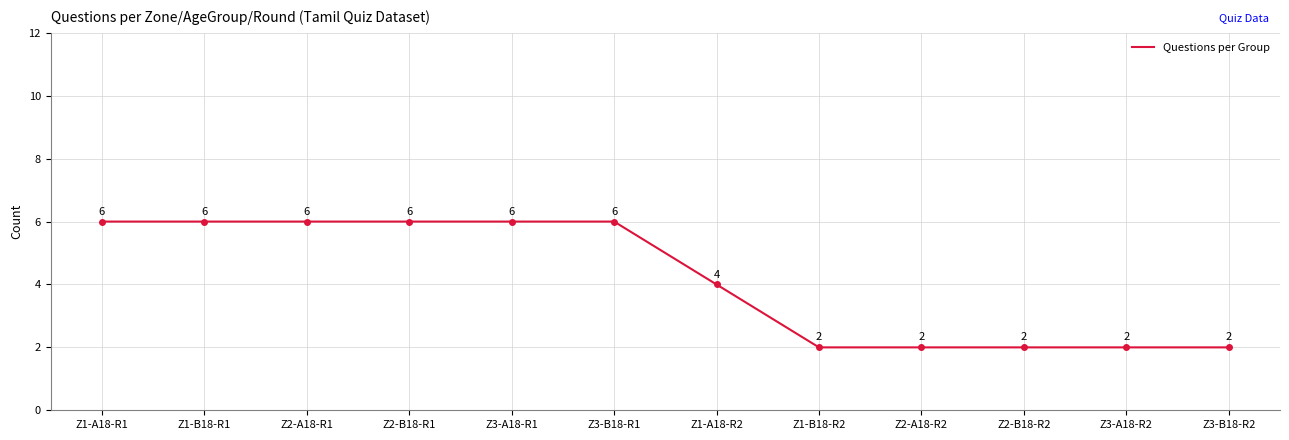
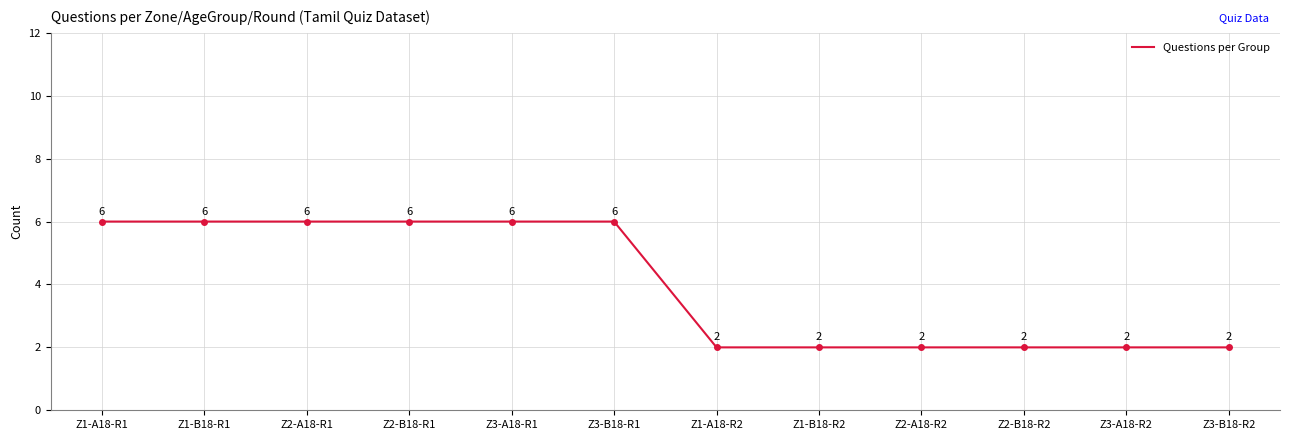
  {
    "Z1-A18-R1": 6,
    "Z1-B18-R1": 6,
    "Z2-A18-R1": 6,
    "Z2-B18-R1": 6,
    "Z3-A18-R1": 6,
    "Z3-B18-R1": 6,
-   "Z1-A18-R2": 4,
+   "Z1-A18-R2": 2,
    "Z1-B18-R2": 2,
    "Z2-A18-R2": 2,
    "Z2-B18-R2": 2,
    "Z3-A18-R2": 2,
    "Z3-B18-R2": 2
  }
